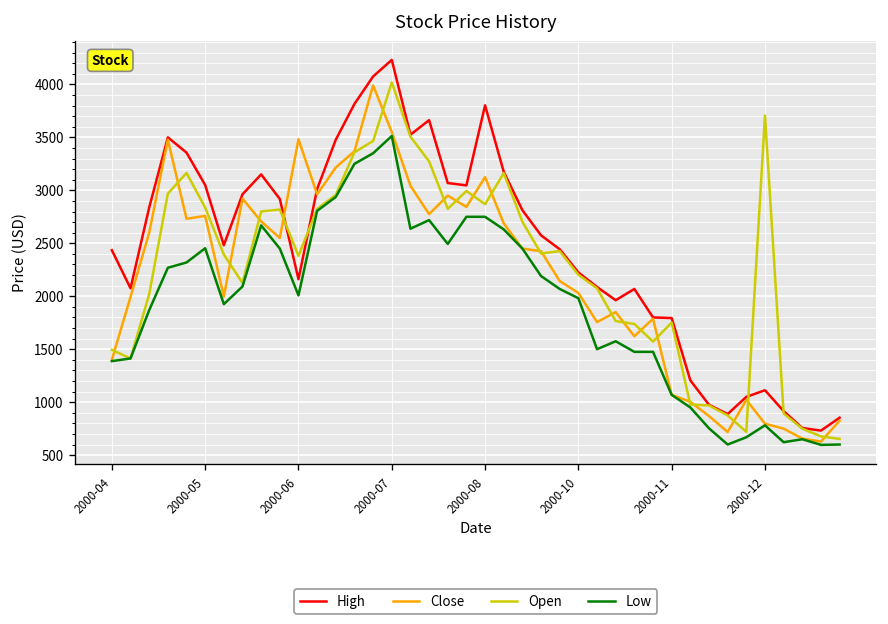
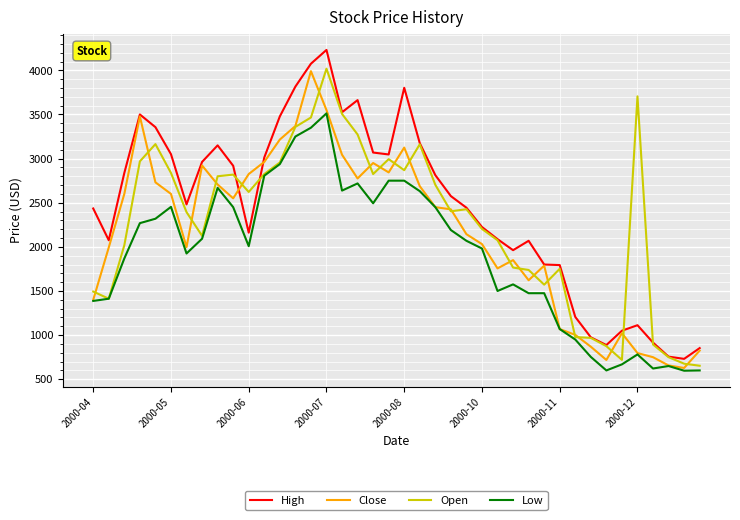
  {
    "High": {
      "2000-04": 2400,
      "2000-05": 3100,
      "2000-06": 2200,
      "2000-07": 4200,
      "2000-08": 3800,
      "2000-11": 1800,
      "2000-12": 1100
    },
    "Close": {
-     "2000-05": 2800,
-     "2000-06": 3500,
+     "2000-05": 2600,
+     "2000-06": 2800,
      "2000-07": 3600,
      "2000-08": 3100,
      "2000-10": 2000
    },
    "Open": {
      "2000-04": 1500,
      "2000-05": 2800,
-     "2000-06": 2400,
+     "2000-06": 2600,
      "2000-07": 4000,
      "2000-08": 2900,
      "2000-11": 1800,
      "2000-12": 3700
    },
    "Low": {
      "2000-05": 2500,
      "2000-06": 2000,
      "2000-07": 3500,
      "2000-08": 2800,
      "2000-10": 2000
    }
  }
